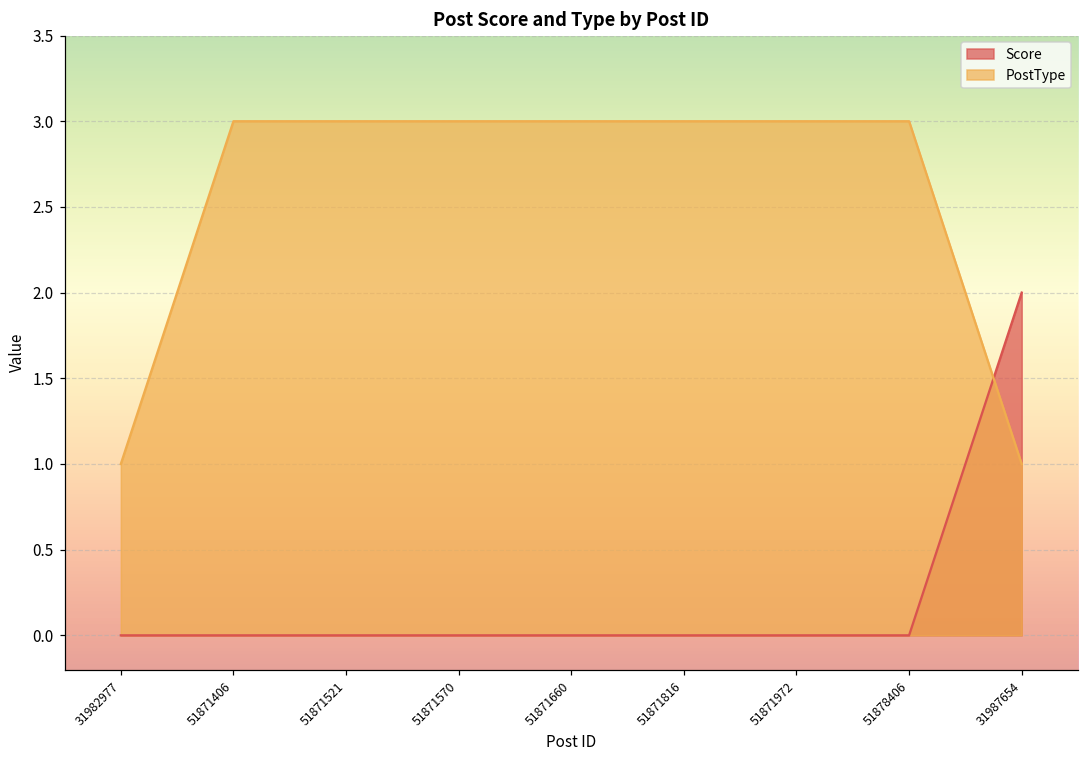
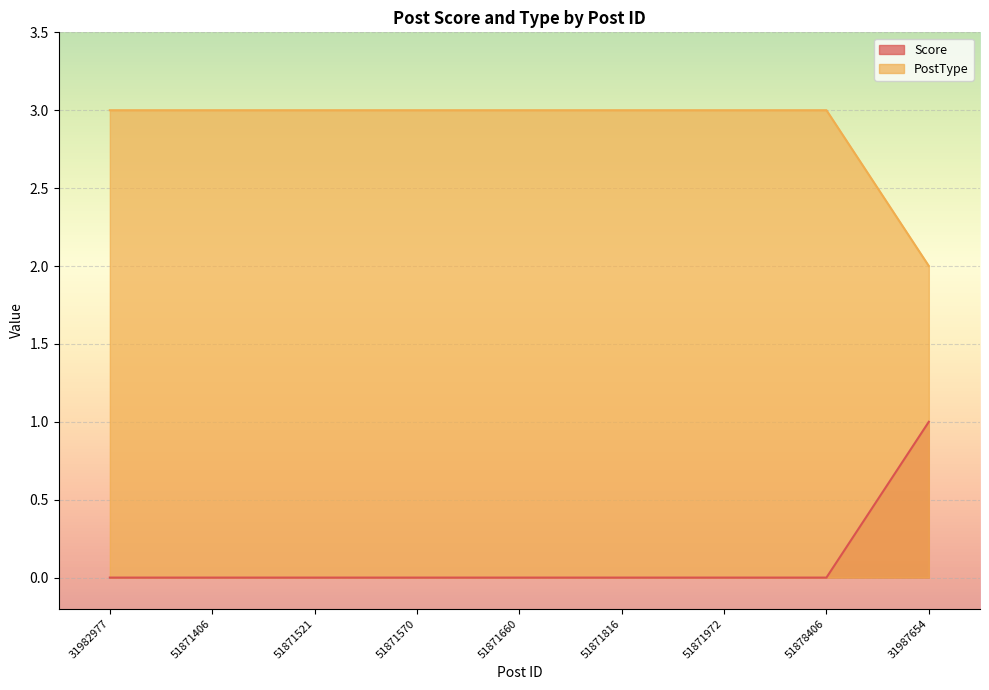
  {
    "Score": {
      "31982977": 0,
      "51871406": 0,
      "51871521": 0,
      "51871570": 0,
      "51871660": 0,
      "51871816": 0,
      "51871972": 0,
      "51878406": 0,
-     "31987654": 2
+     "31987654": 1
    },
    "PostType": {
-     "31982977": 1,
+     "31982977": 3,
      "51871406": 3,
      "51871521": 3,
      "51871570": 3,
      "51871660": 3,
      "51871816": 3,
      "51871972": 3,
      "51878406": 3,
-     "31987654": 1
+     "31987654": 2
    }
  }
